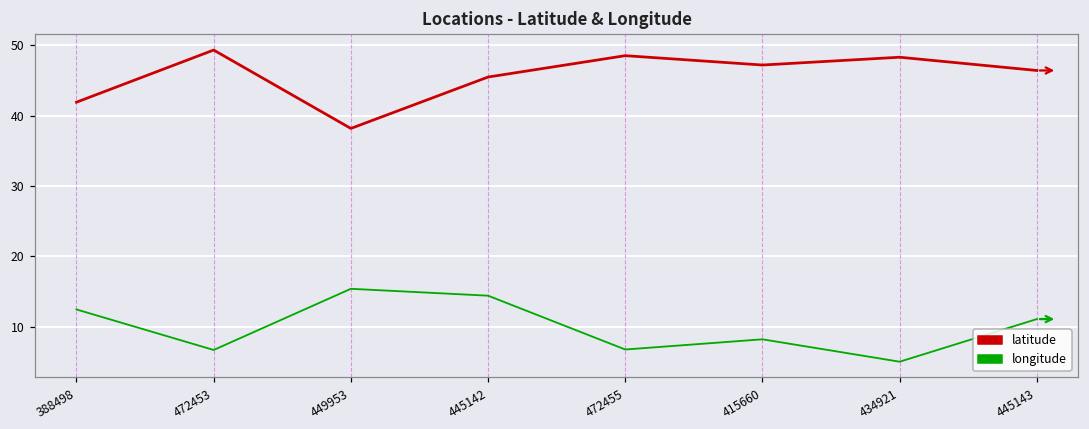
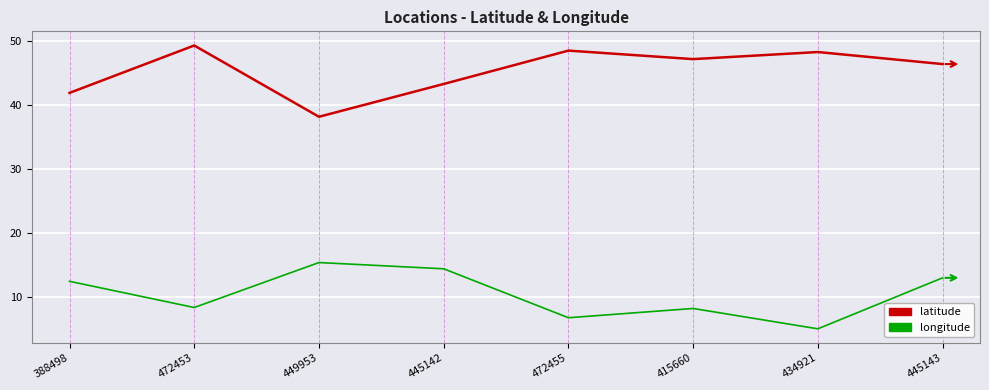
  {
    "latitude": {
      "388498": 42,
      "472453": 49,
      "449953": 38,
-     "445142": 45,
+     "445142": 43,
      "472455": 48,
      "415660": 47,
      "434921": 48,
      "445143": 46
    },
    "longitude": {
      "388498": 12,
-     "472453": 7,
+     "472453": 8,
      "449953": 15,
      "445142": 14,
      "472455": 7,
      "415660": 8,
      "434921": 5,
-     "445143": 11
+     "445143": 13
    }
  }
